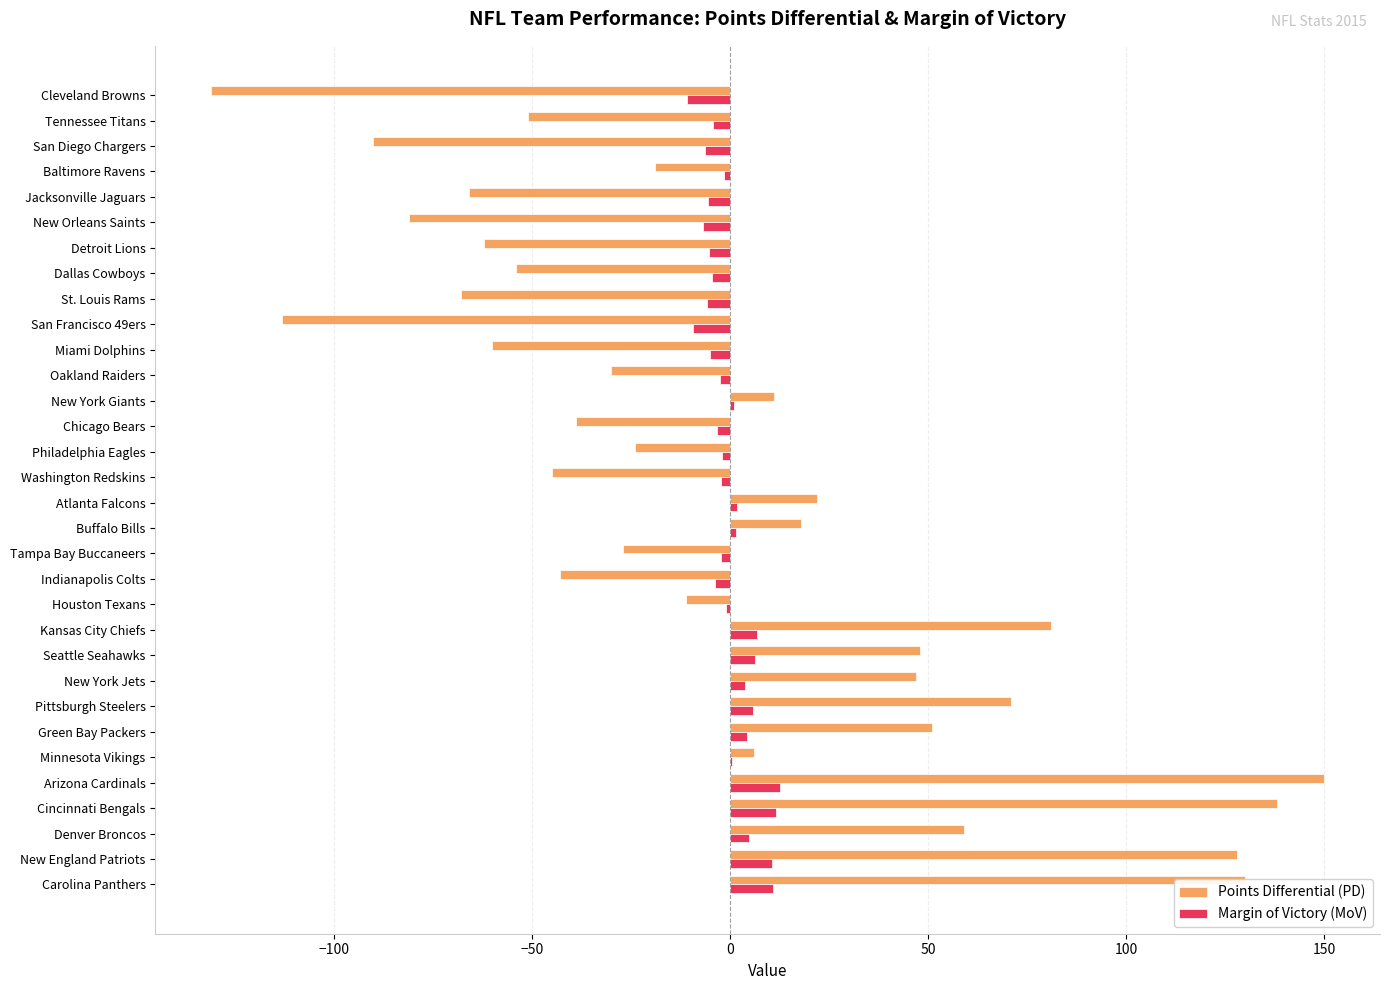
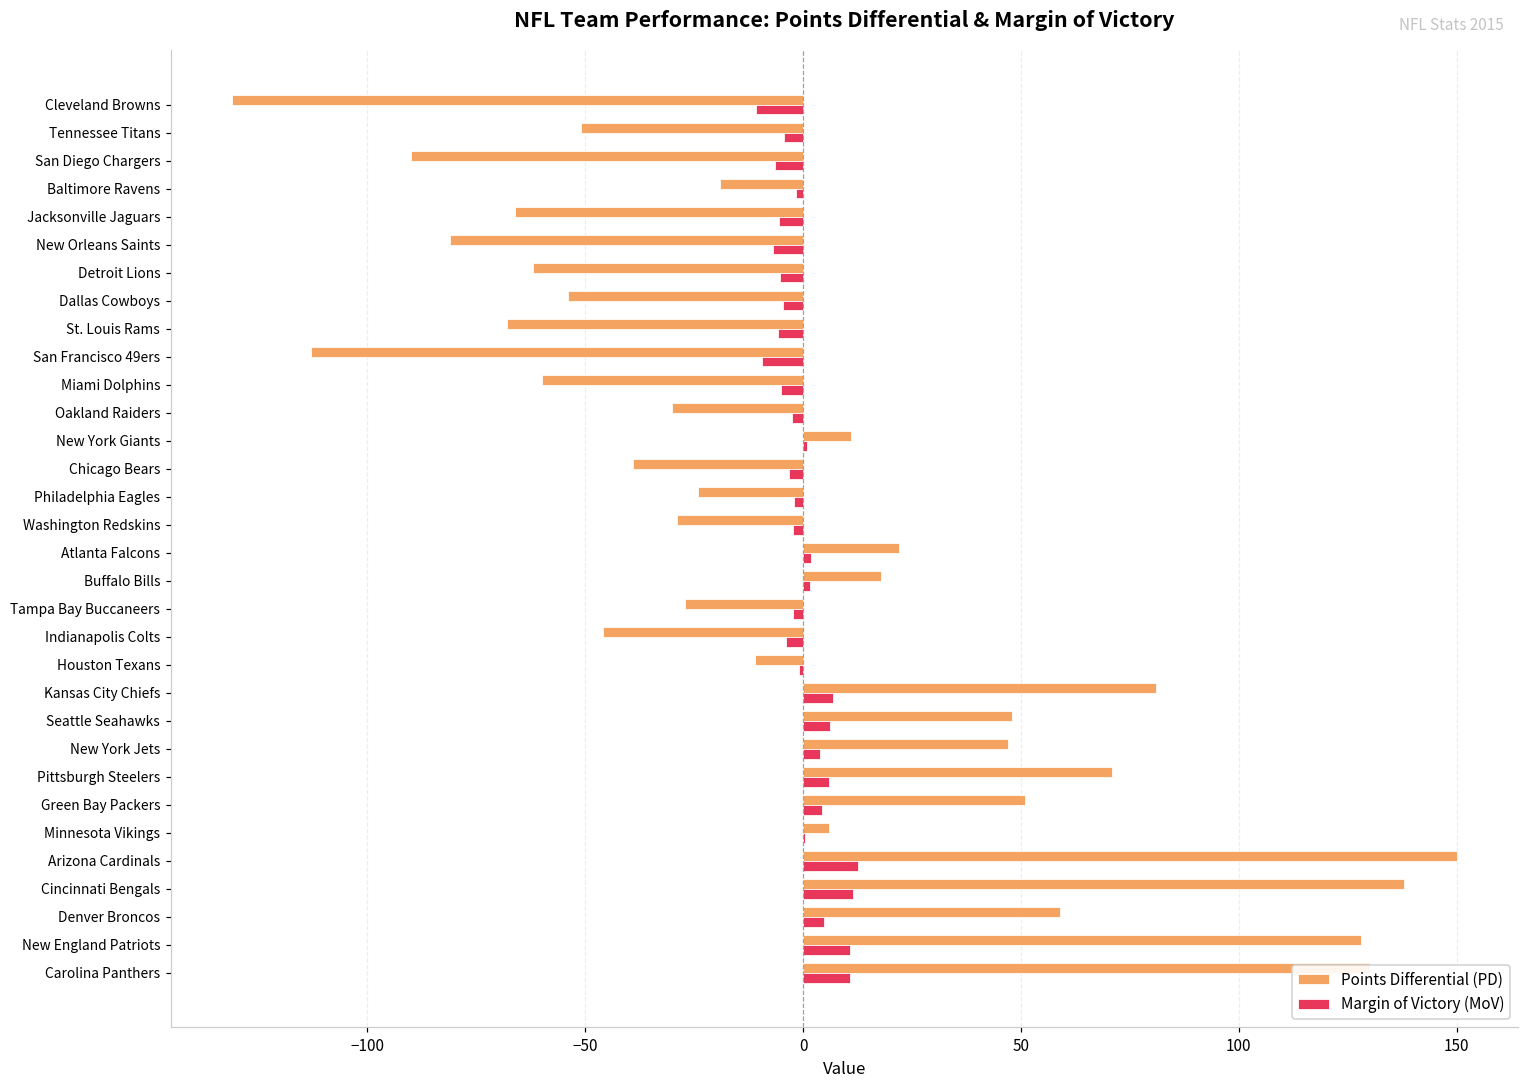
  {
    "Points Differential (PD)": {
      "Cleveland Browns": -131,
      "Tennessee Titans": -51,
      "San Diego Chargers": -90,
      "Baltimore Ravens": -19,
      "Jacksonville Jaguars": -66,
      "New Orleans Saints": -81,
      "Detroit Lions": -62,
      "Dallas Cowboys": -54,
      "St. Louis Rams": -68,
      "San Francisco 49ers": -113,
      "Miami Dolphins": -60,
      "Oakland Raiders": -30,
      "New York Giants": 11,
      "Chicago Bears": -39,
      "Philadelphia Eagles": -24,
-     "Washington Redskins": -45,
+     "Washington Redskins": -29,
      "Atlanta Falcons": 22,
      "Buffalo Bills": 18,
      "Tampa Bay Buccaneers": -27,
-     "Indianapolis Colts": -43,
+     "Indianapolis Colts": -46,
      "Houston Texans": -11,
      "Kansas City Chiefs": 81,
      "Seattle Seahawks": 48,
      "New York Jets": 47,
      "Pittsburgh Steelers": 71,
      "Green Bay Packers": 51,
      "Minnesota Vikings": 6,
      "Arizona Cardinals": 150,
      "Cincinnati Bengals": 138,
      "Denver Broncos": 59,
      "New England Patriots": 128
    },
    "Margin of Victory (MoV)": {
      "Cleveland Browns": -11,
      "Tennessee Titans": -4,
      "San Diego Chargers": -6,
      "Baltimore Ravens": -2,
      "Jacksonville Jaguars": -6,
      "New Orleans Saints": -7,
      "Detroit Lions": -5,
      "Dallas Cowboys": -5,
      "St. Louis Rams": -6,
      "San Francisco 49ers": -9,
      "Miami Dolphins": -5,
      "Oakland Raiders": -3,
      "New York Giants": 1,
      "Chicago Bears": -3,
      "Philadelphia Eagles": -2,
      "Washington Redskins": -2,
      "Atlanta Falcons": 2,
      "Buffalo Bills": 2,
      "Tampa Bay Buccaneers": -2,
      "Indianapolis Colts": -4,
      "Houston Texans": -1,
      "Kansas City Chiefs": 7,
      "Seattle Seahawks": 6,
      "New York Jets": 4,
      "Pittsburgh Steelers": 6,
      "Green Bay Packers": 4,
      "Arizona Cardinals": 13,
      "Cincinnati Bengals": 12,
      "Denver Broncos": 5,
      "New England Patriots": 11,
      "Carolina Panthers": 11
    }
  }
